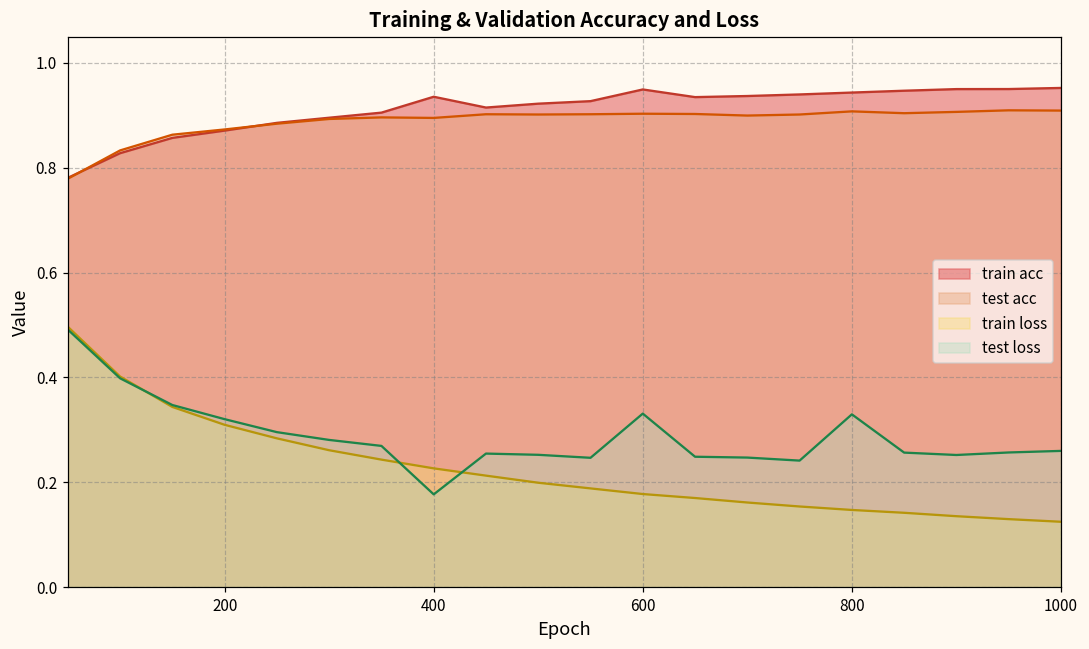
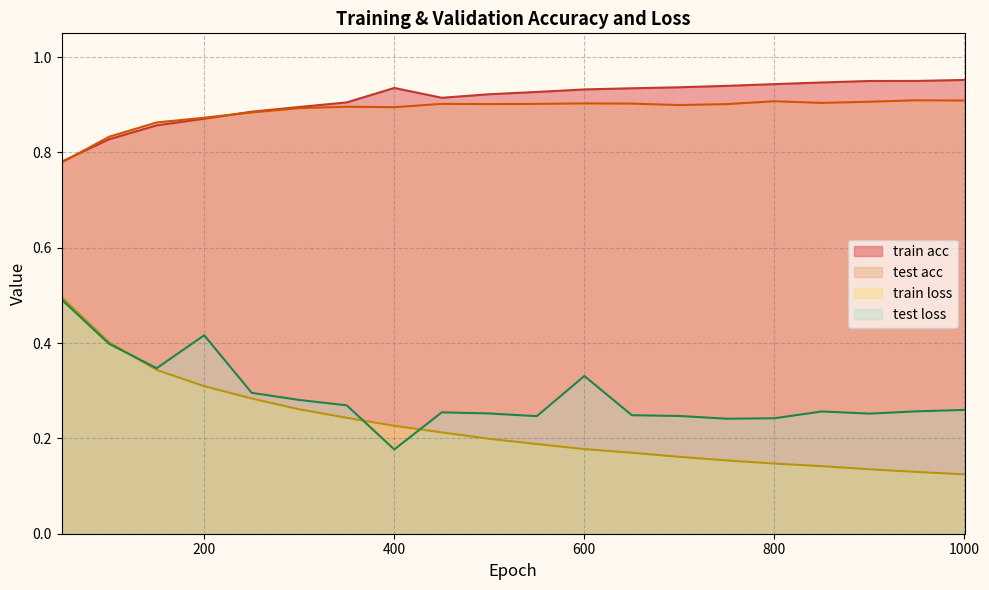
  {
    "train acc": {
      "400": 0.94,
-     "600": 0.95,
+     "600": 0.93,
      "800": 0.94,
      "1000": 0.95
    },
    "test loss": {
-     "200": 0.32,
+     "200": 0.42,
      "400": 0.18,
      "600": 0.33,
-     "800": 0.33,
+     "800": 0.24,
      "1000": 0.26
    }
  }
